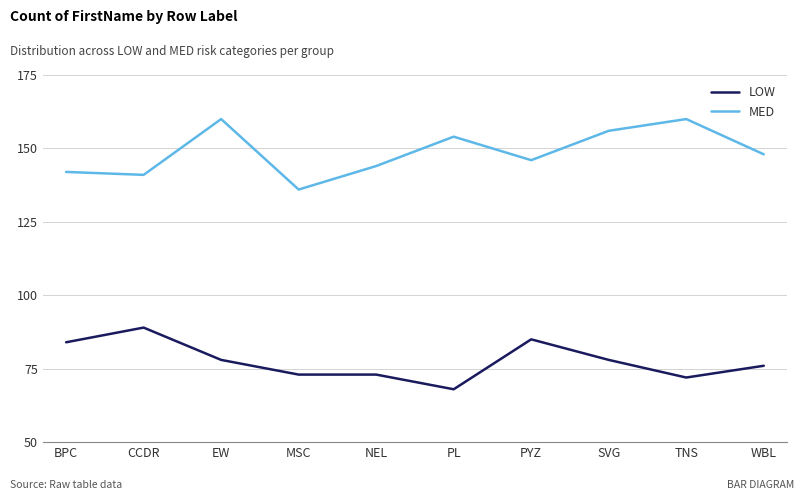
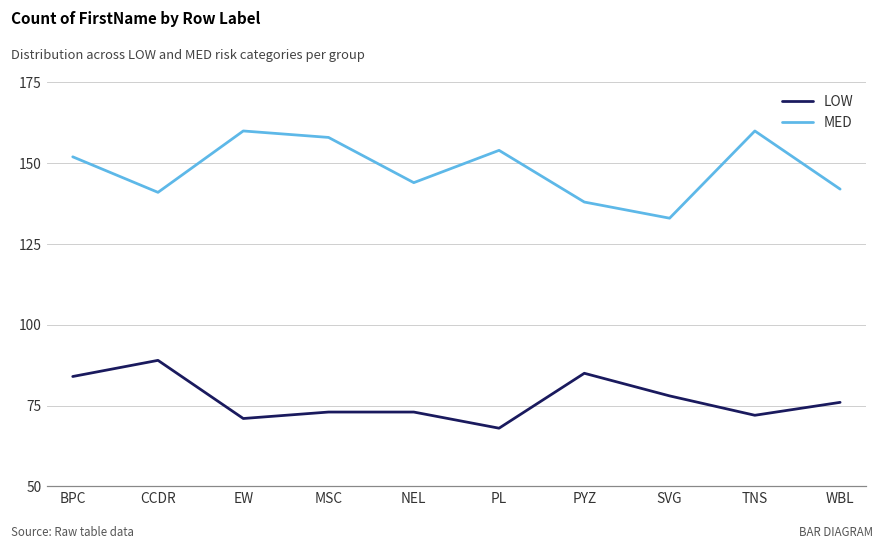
  {
    "LOW": {
      "BPC": 84,
      "CCDR": 89,
-     "EW": 78,
+     "EW": 71,
      "MSC": 73,
      "NEL": 73,
      "PL": 68,
      "PYZ": 85,
      "SVG": 78,
      "TNS": 72,
      "WBL": 76
    },
    "MED": {
-     "BPC": 142,
+     "BPC": 152,
      "CCDR": 141,
      "EW": 160,
-     "MSC": 136,
+     "MSC": 158,
      "NEL": 144,
      "PL": 154,
-     "PYZ": 146,
-     "SVG": 156,
+     "PYZ": 138,
+     "SVG": 133,
      "TNS": 160,
-     "WBL": 148
+     "WBL": 142
    }
  }
